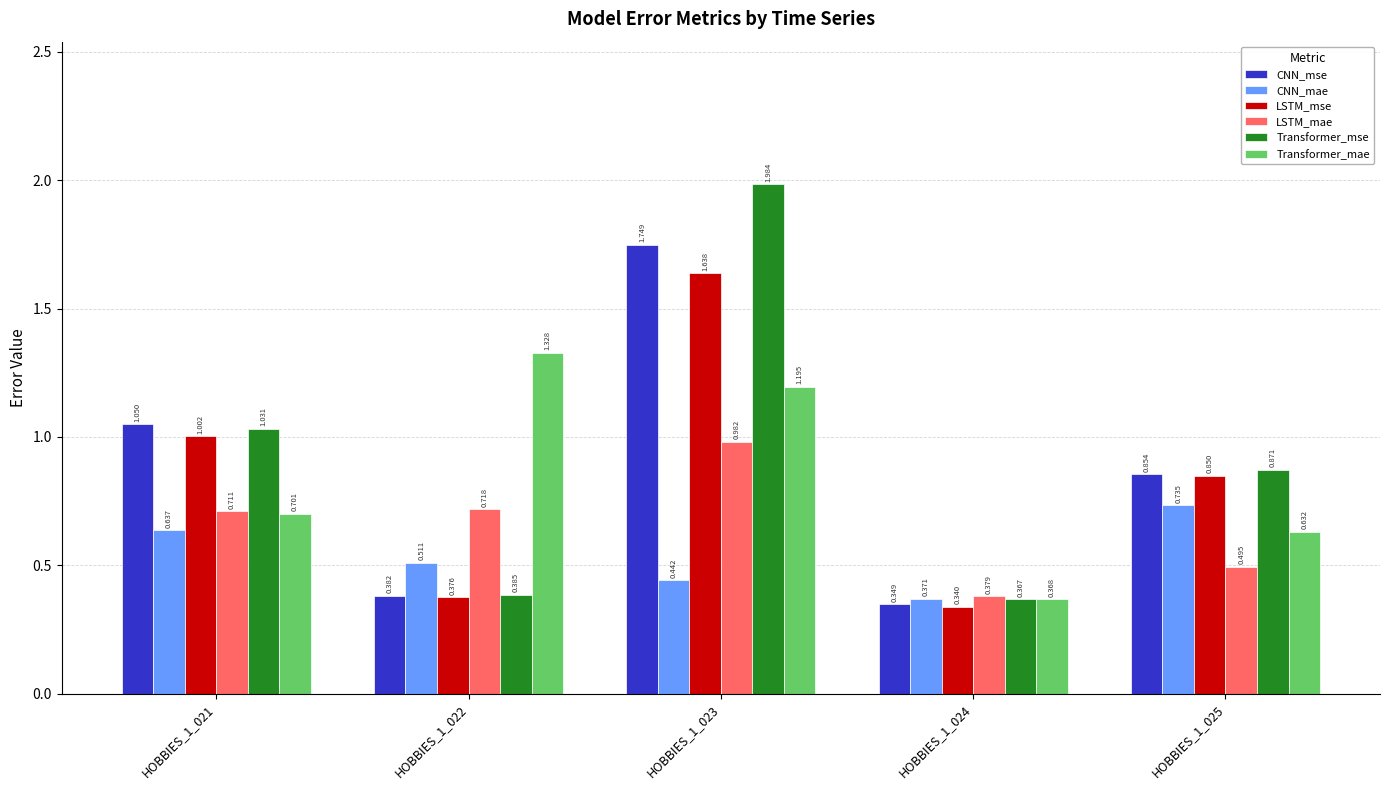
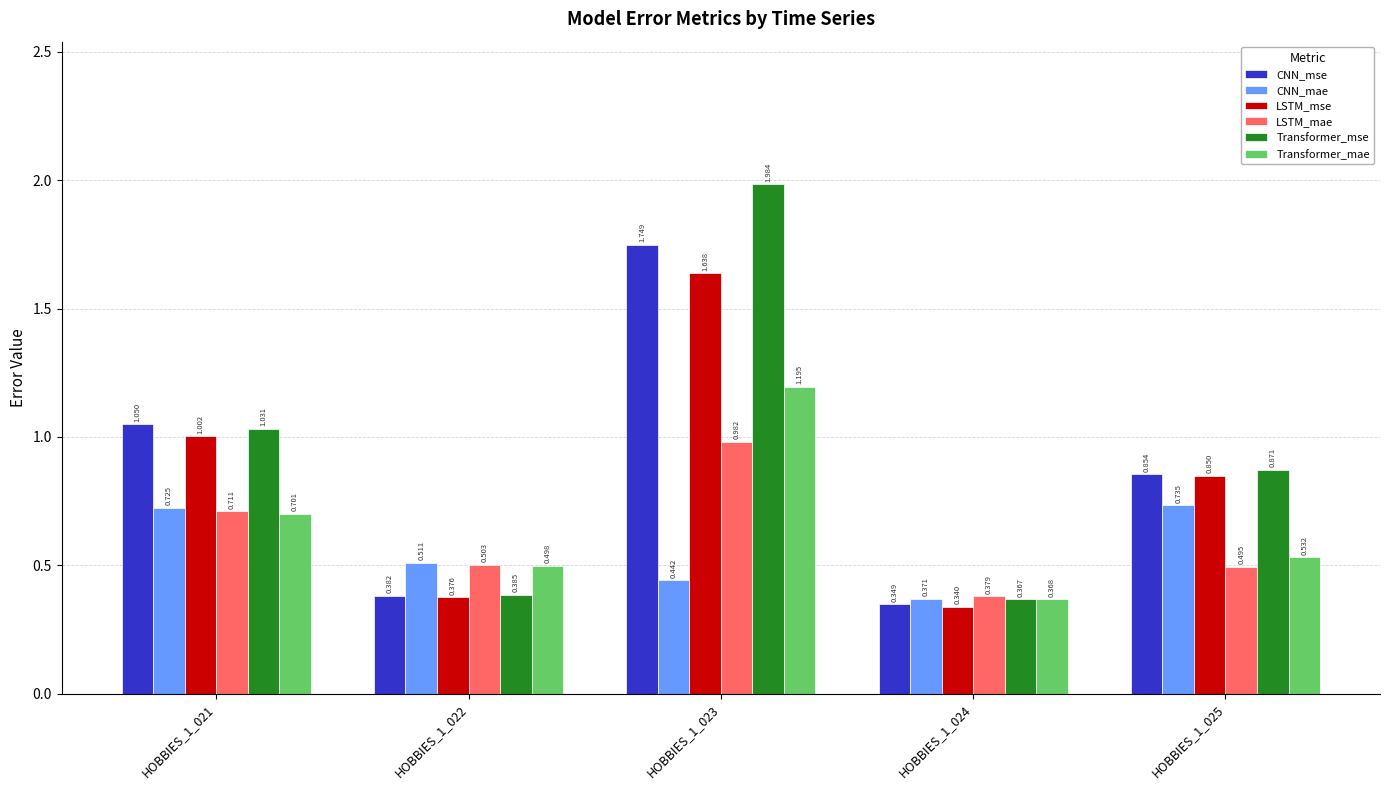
  {
    "CNN_mse": {
      "HOBBIES_1_021": 1.050,
      "HOBBIES_1_022": 0.382,
      "HOBBIES_1_023": 1.749,
      "HOBBIES_1_024": 0.349,
      "HOBBIES_1_025": 0.854
    },
    "CNN_mae": {
-     "HOBBIES_1_021": 0.637,
+     "HOBBIES_1_021": 0.725,
      "HOBBIES_1_022": 0.511,
      "HOBBIES_1_023": 0.442,
      "HOBBIES_1_024": 0.371,
      "HOBBIES_1_025": 0.735
    },
    "LSTM_mse": {
      "HOBBIES_1_021": 1.002,
      "HOBBIES_1_022": 0.376,
      "HOBBIES_1_023": 1.638,
      "HOBBIES_1_024": 0.340,
      "HOBBIES_1_025": 0.850
    },
    "LSTM_mae": {
      "HOBBIES_1_021": 0.711,
-     "HOBBIES_1_022": 0.718,
+     "HOBBIES_1_022": 0.503,
      "HOBBIES_1_023": 0.982,
      "HOBBIES_1_024": 0.379,
      "HOBBIES_1_025": 0.495
    },
    "Transformer_mse": {
      "HOBBIES_1_021": 1.031,
      "HOBBIES_1_022": 0.385,
      "HOBBIES_1_023": 1.984,
      "HOBBIES_1_024": 0.367,
      "HOBBIES_1_025": 0.871
    },
    "Transformer_mae": {
      "HOBBIES_1_021": 0.701,
-     "HOBBIES_1_022": 1.328,
+     "HOBBIES_1_022": 0.498,
      "HOBBIES_1_023": 1.195,
      "HOBBIES_1_024": 0.368,
-     "HOBBIES_1_025": 0.632
+     "HOBBIES_1_025": 0.532
    }
  }
